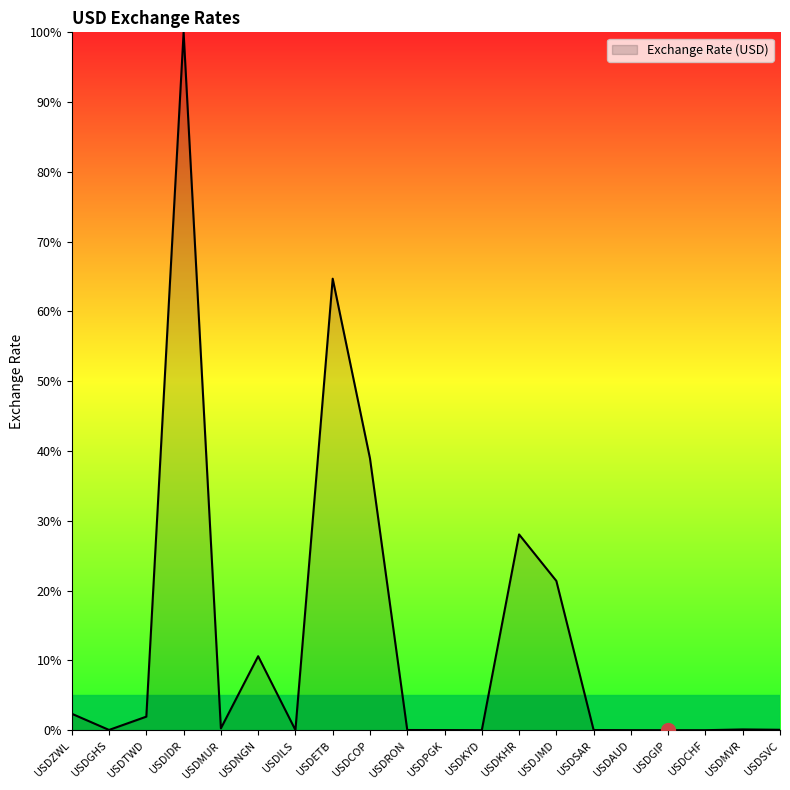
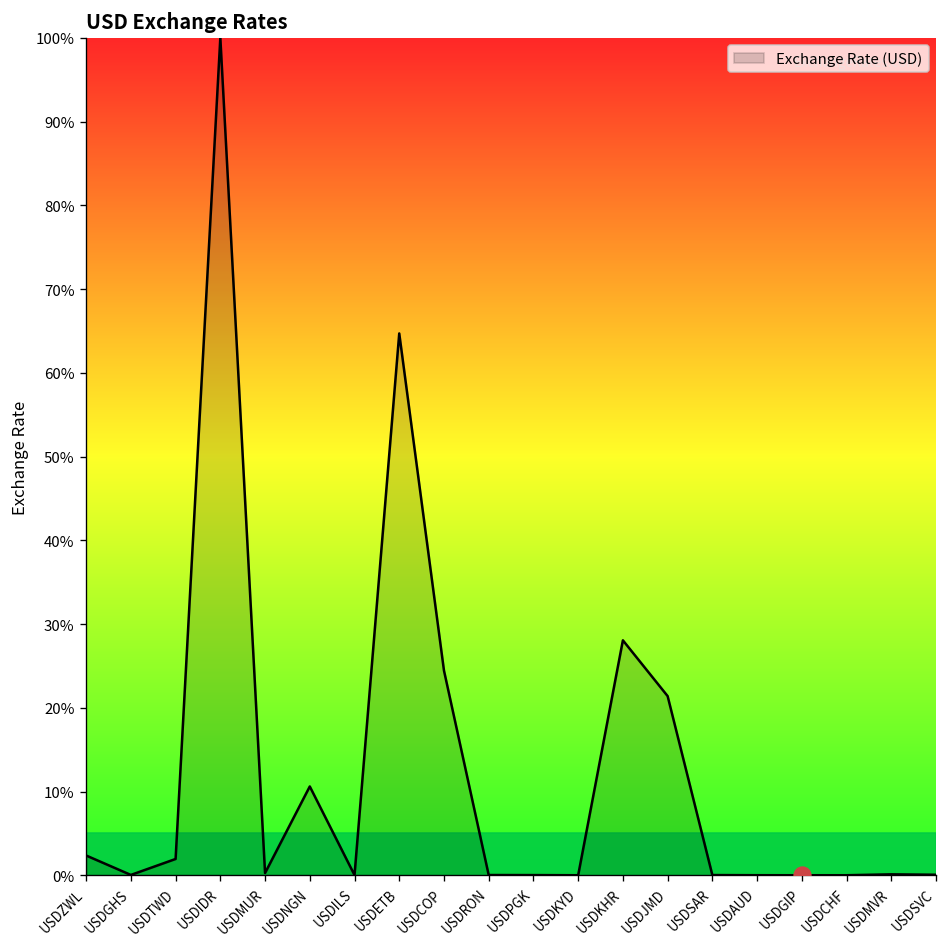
  {
    "Exchange Rate (USD)": {
      "USDIDR": "100%",
      "USDNGN": "11%",
      "USDETB": "65%",
-     "USDCOP": "39%",
+     "USDCOP": "24%",
      "USDKHR": "28%",
      "USDJMD": "21%"
    }
  }
